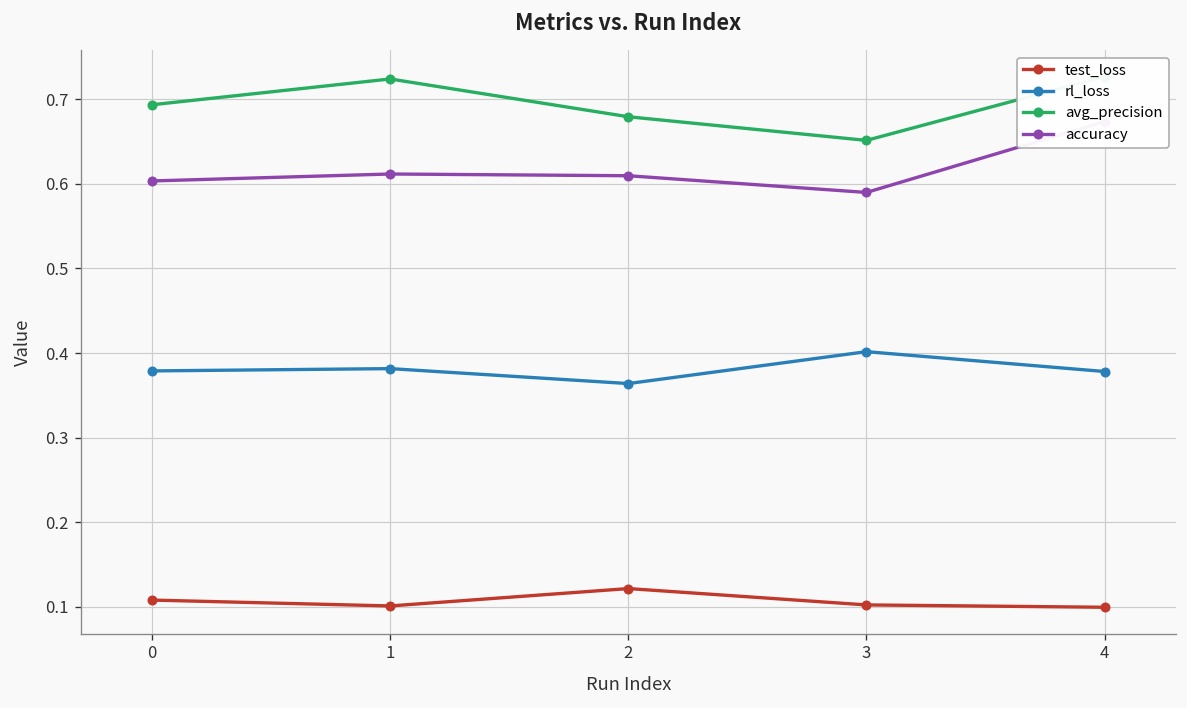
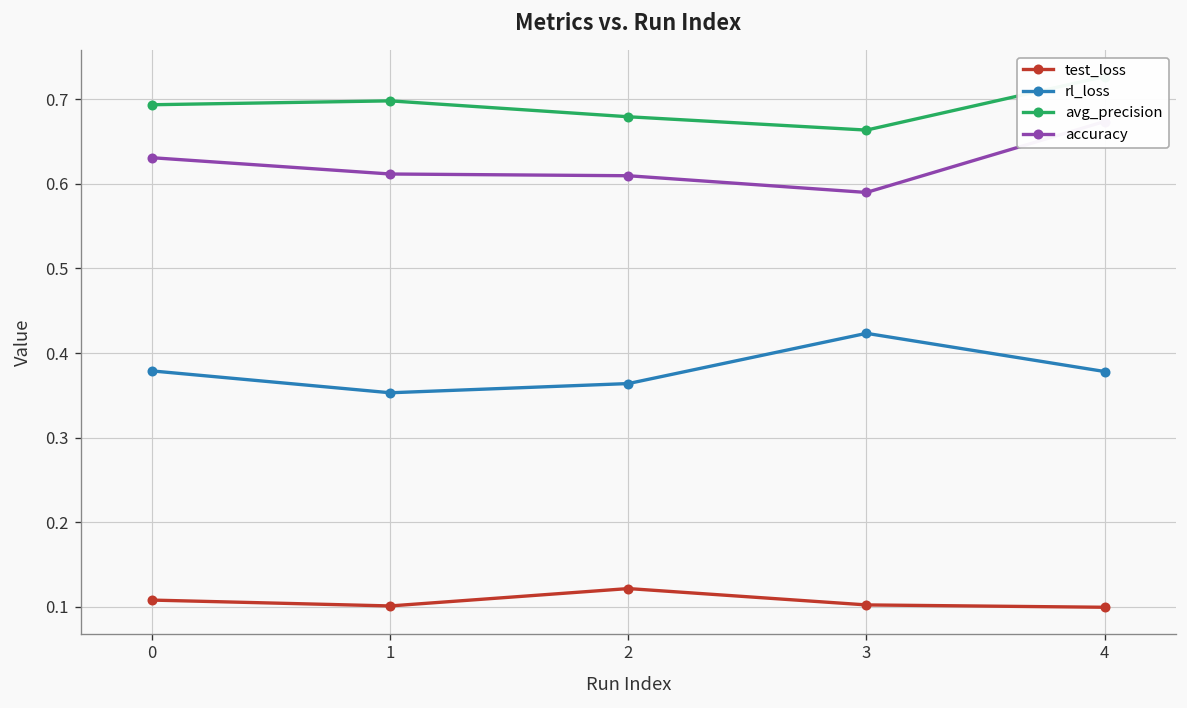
  {
    "test_loss": {
      "0": 0.11,
      "1": 0.10,
      "2": 0.12,
      "3": 0.10,
      "4": 0.10
    },
    "rl_loss": {
      "0": 0.38,
-     "1": 0.38,
+     "1": 0.35,
      "2": 0.36,
-     "3": 0.40,
+     "3": 0.42,
      "4": 0.38
    },
    "avg_precision": {
      "0": 0.69,
-     "1": 0.72,
+     "1": 0.70,
      "2": 0.68,
-     "3": 0.65
+     "3": 0.66
    },
    "accuracy": {
-     "0": 0.60,
+     "0": 0.63,
      "1": 0.61,
      "2": 0.61,
      "3": 0.59
    }
  }
